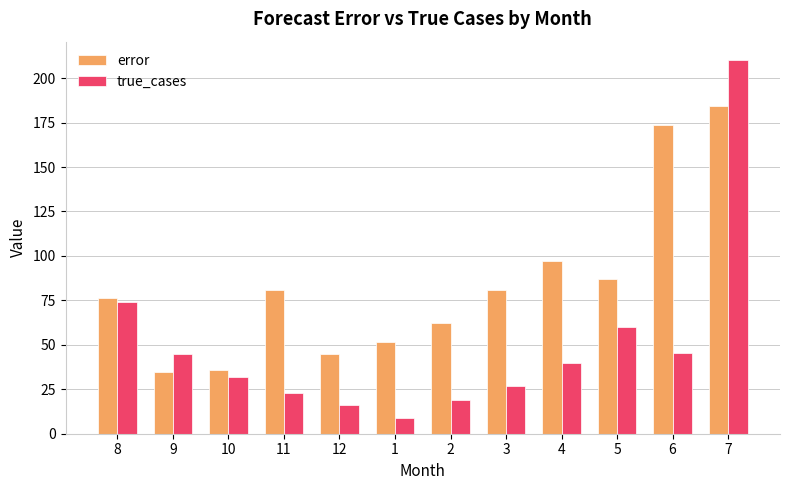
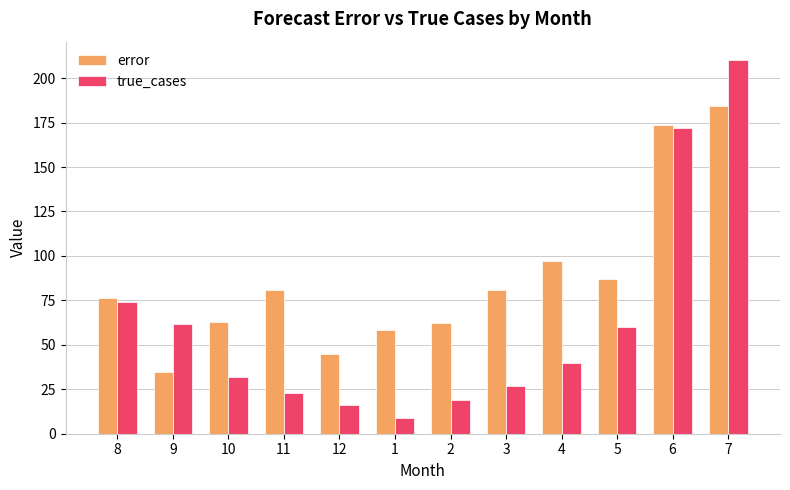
  {
    "error": {
      "8": 76,
      "9": 35,
-     "10": 36,
+     "10": 63,
      "11": 81,
      "12": 45,
-     "1": 52,
+     "1": 58,
      "2": 62,
      "3": 81,
      "4": 97,
      "5": 87,
      "6": 174,
      "7": 184
    },
    "true_cases": {
      "8": 74,
-     "9": 45,
+     "9": 62,
      "10": 32,
      "11": 23,
      "12": 16,
      "1": 9,
      "2": 19,
      "3": 27,
      "4": 40,
      "5": 60,
-     "6": 45,
+     "6": 172,
      "7": 210
    }
  }
